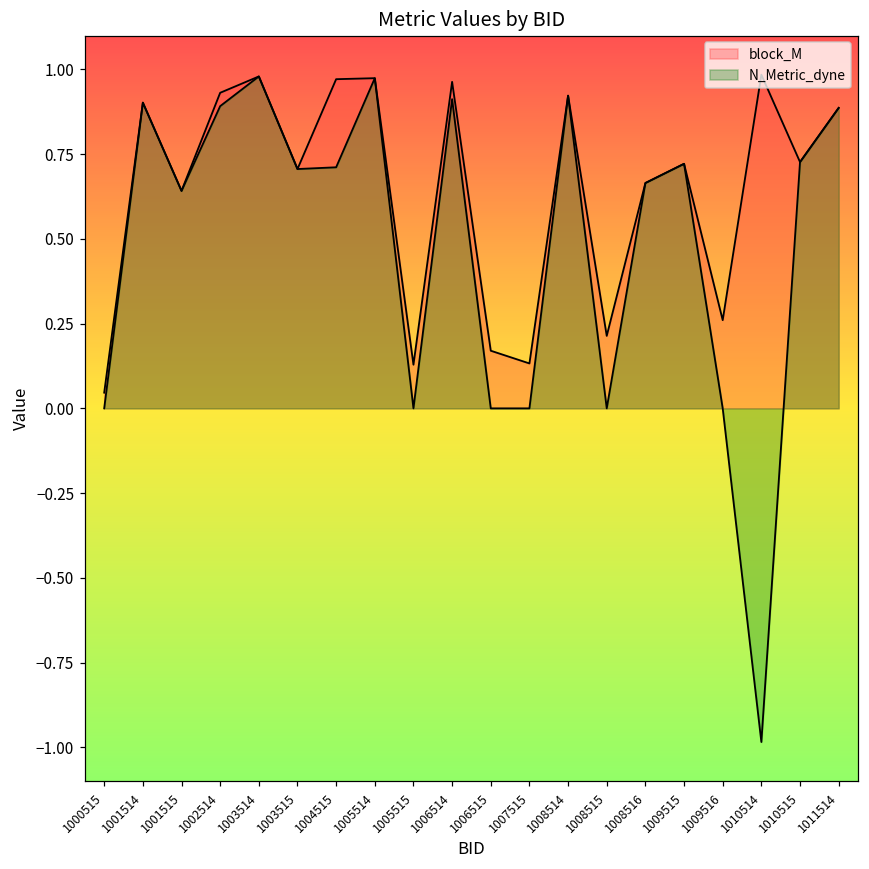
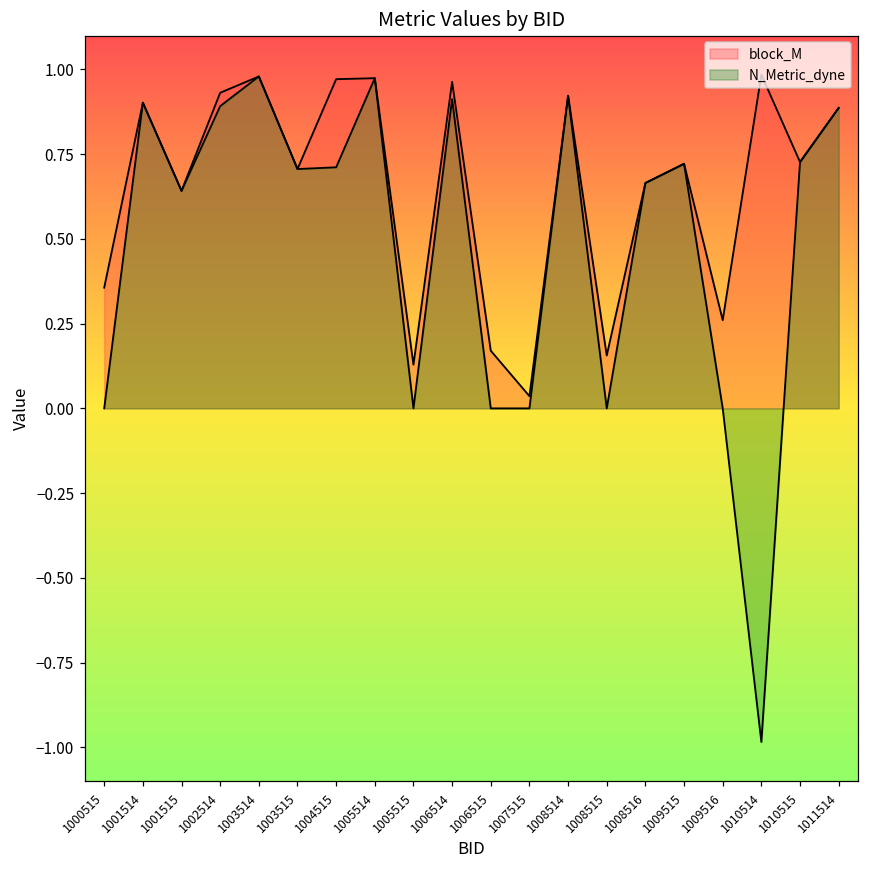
  {
    "block_M": {
-     "1000515": 0.05,
+     "1000515": 0.36,
      "1002514": 0.93,
      "1004515": 0.97,
      "1005515": 0.13,
      "1006514": 0.96,
      "1006515": 0.17,
-     "1007515": 0.13,
-     "1008515": 0.21,
+     "1007515": 0.04,
+     "1008515": 0.16,
      "1009516": 0.26
    }
  }
